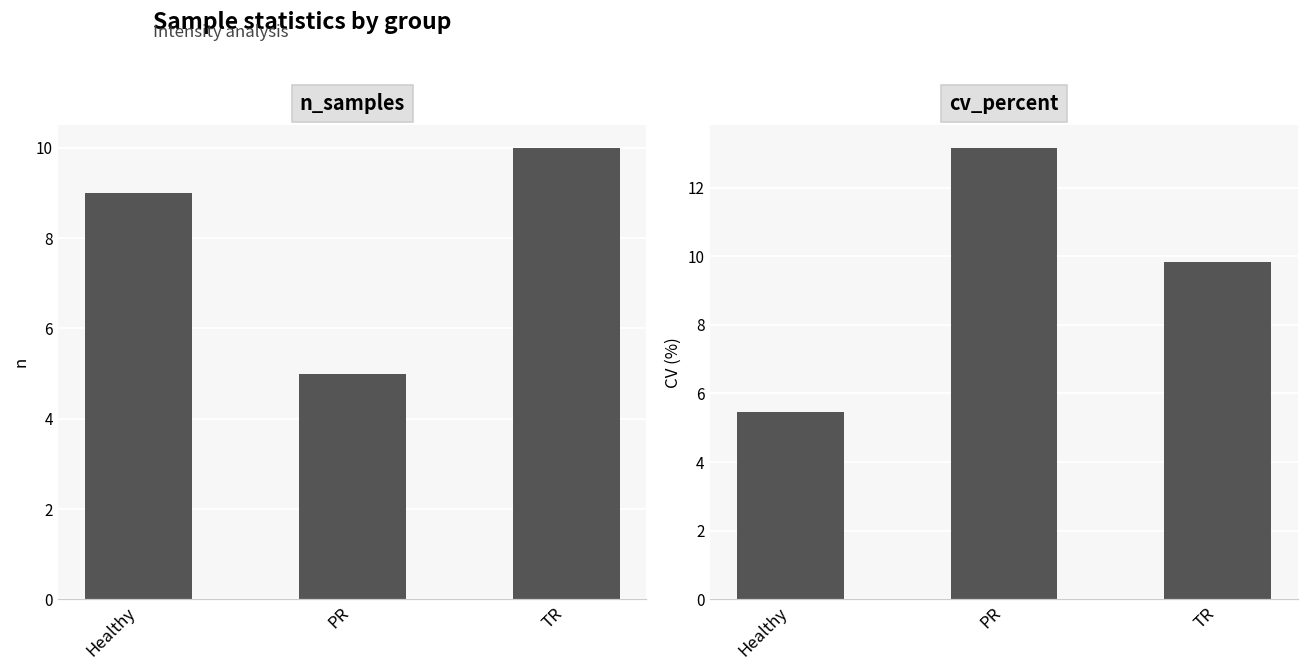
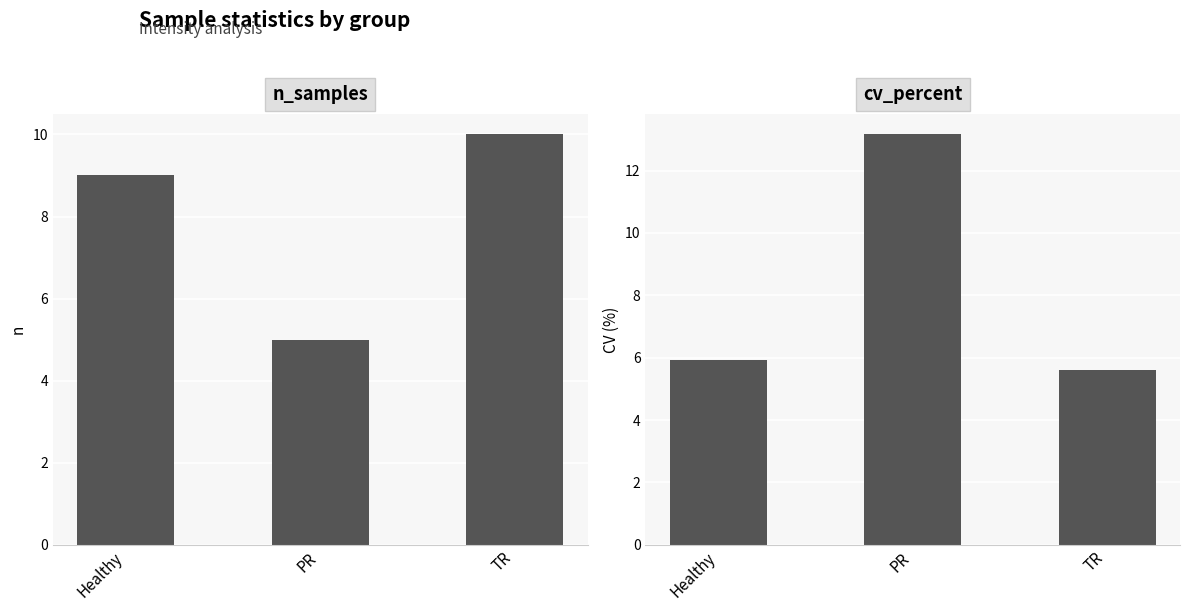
  {
    "n_samples": {
      "Healthy": 9.0,
      "PR": 5.0,
      "TR": 10.0
    },
    "cv_percent": {
-     "Healthy": 5.5,
+     "Healthy": 5.9,
      "PR": 13.2,
-     "TR": 9.8
+     "TR": 5.6
    }
  }
